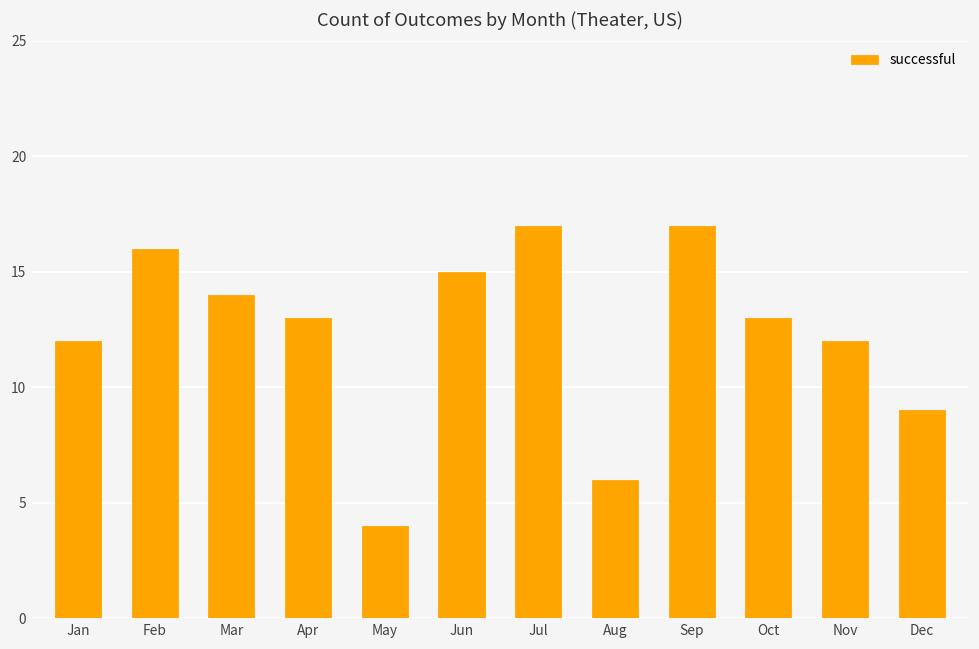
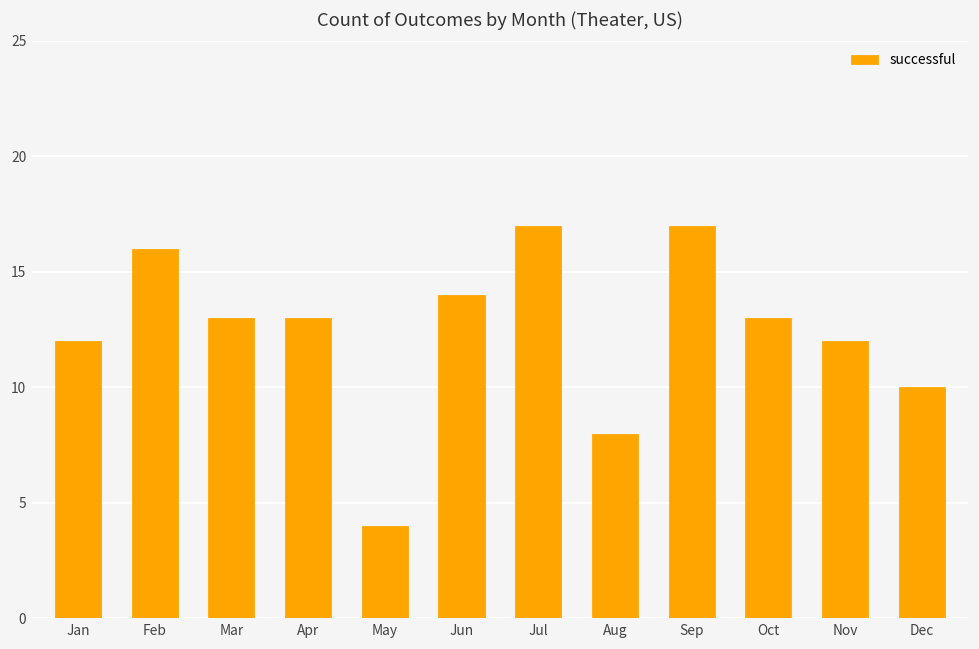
  {
    "Jan": 12,
    "Feb": 16,
-   "Mar": 14,
+   "Mar": 13,
    "Apr": 13,
    "May": 4,
-   "Jun": 15,
+   "Jun": 14,
    "Jul": 17,
-   "Aug": 6,
+   "Aug": 8,
    "Sep": 17,
    "Oct": 13,
    "Nov": 12,
-   "Dec": 9
+   "Dec": 10
  }
